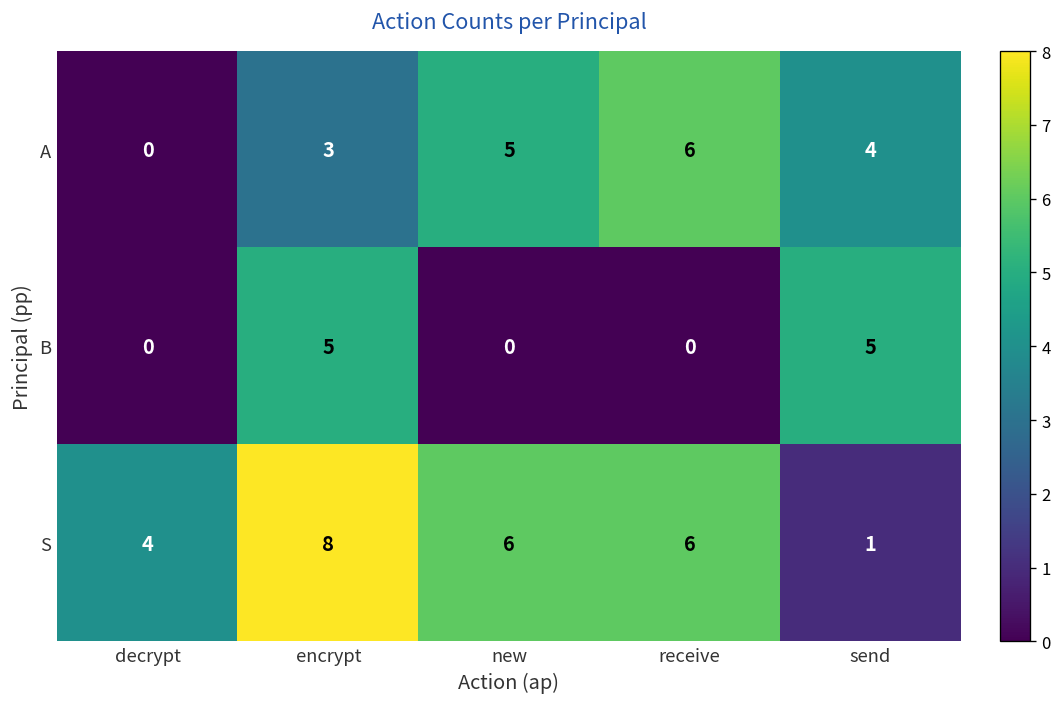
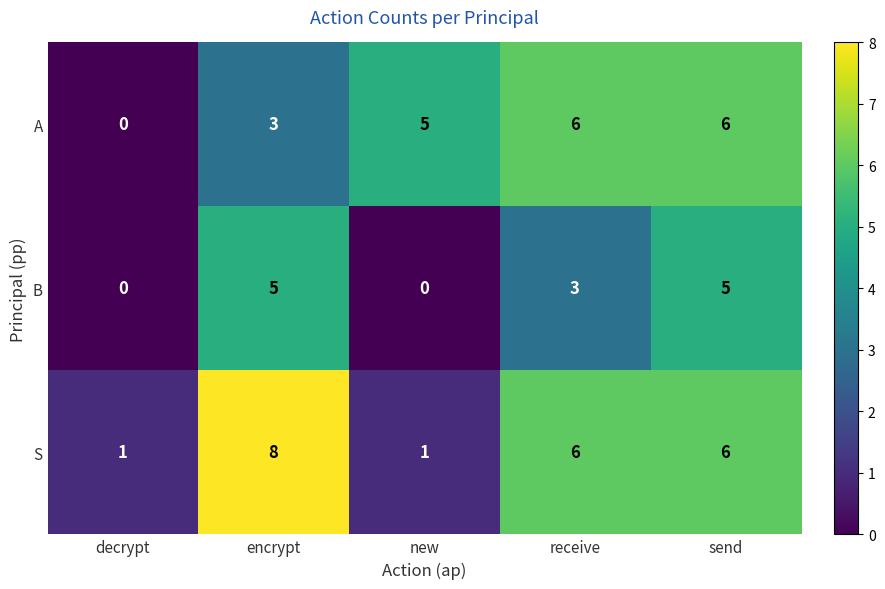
  {
    "A": {
      "decrypt": 0,
      "encrypt": 3,
      "new": 5,
      "receive": 6,
-     "send": 4
+     "send": 6
    },
    "B": {
      "decrypt": 0,
      "encrypt": 5,
      "new": 0,
-     "receive": 0,
+     "receive": 3,
      "send": 5
    },
    "S": {
-     "decrypt": 4,
+     "decrypt": 1,
      "encrypt": 8,
-     "new": 6,
+     "new": 1,
      "receive": 6,
-     "send": 1
+     "send": 6
    }
  }
